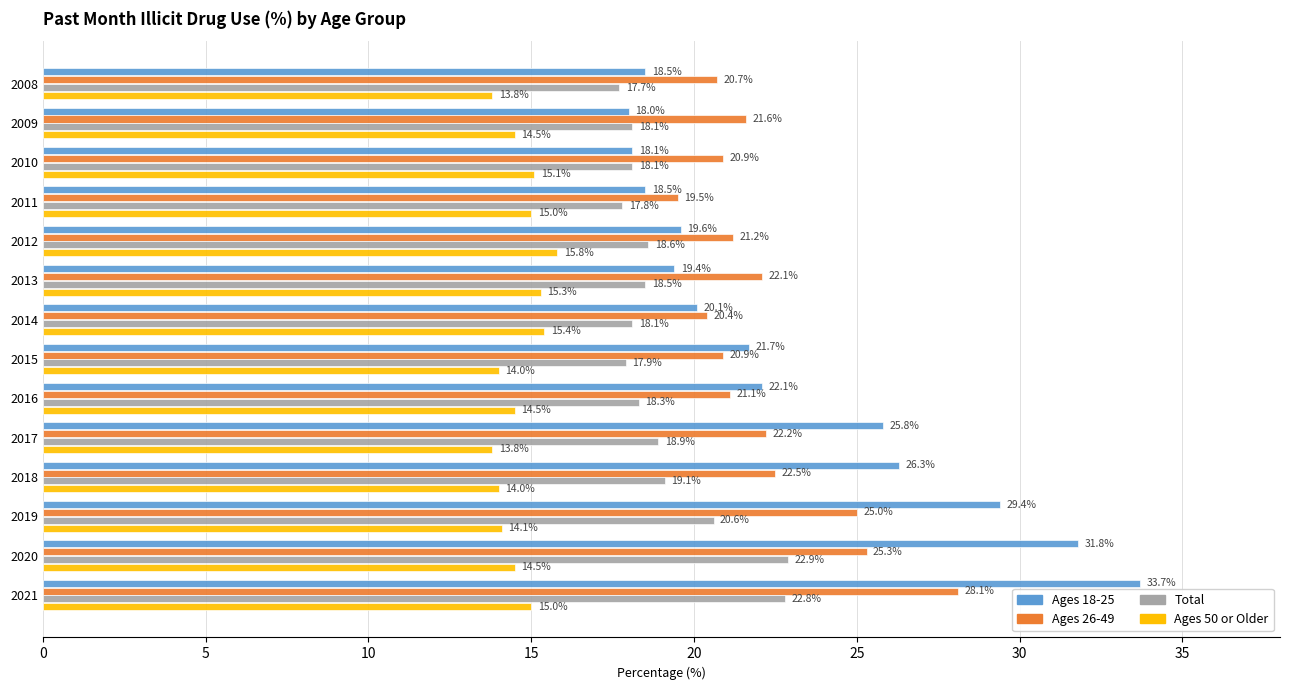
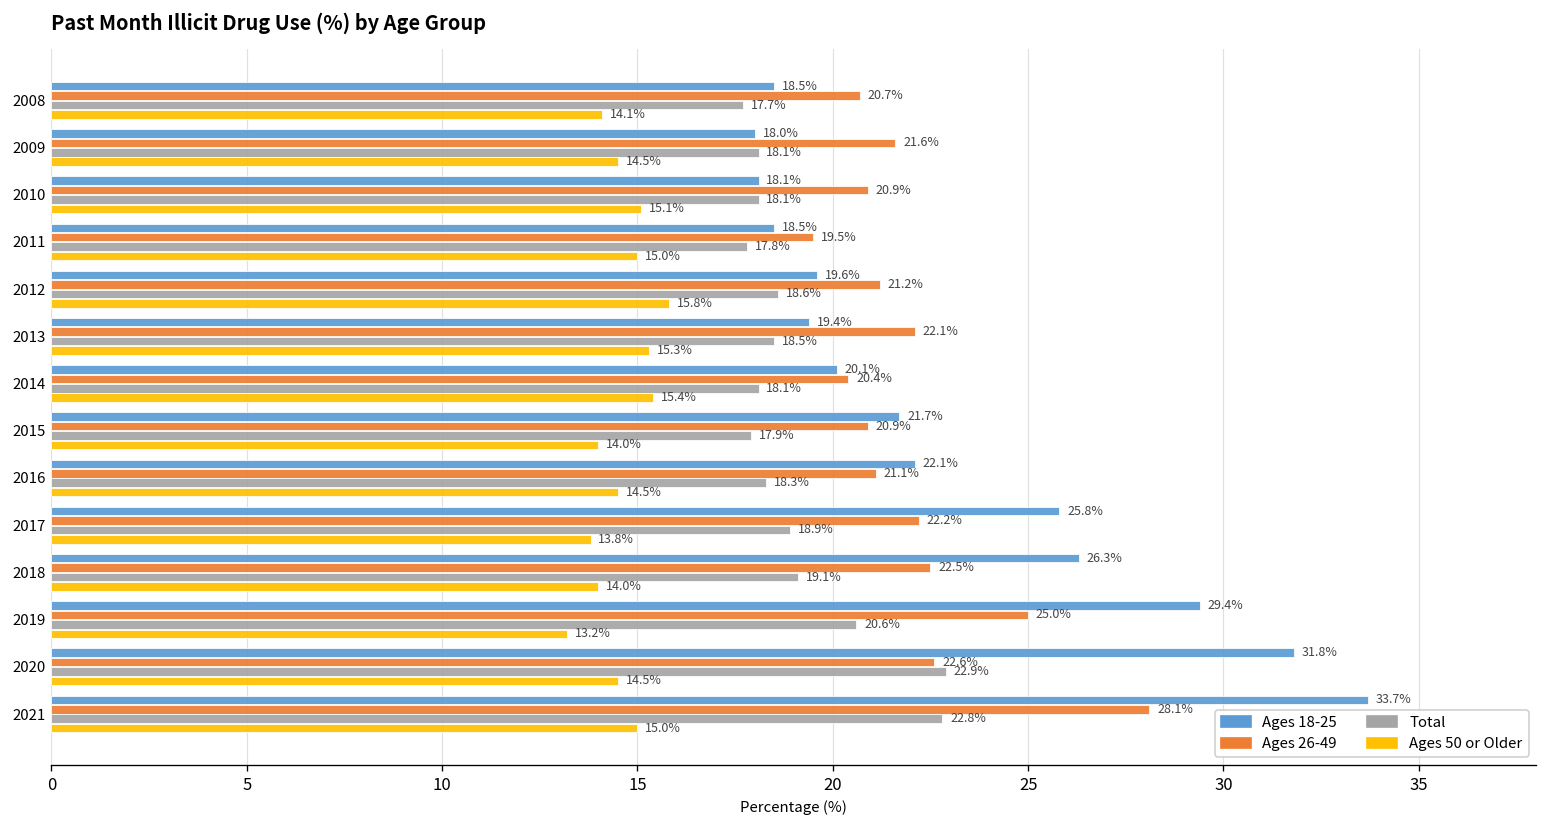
  {
    "Ages 18-25": {
      "2008": "18.5%",
      "2009": "18.0%",
      "2010": "18.1%",
      "2011": "18.5%",
      "2012": "19.6%",
      "2013": "19.4%",
      "2014": "20.1%",
      "2015": "21.7%",
      "2016": "22.1%",
      "2017": "25.8%",
      "2018": "26.3%",
      "2019": "29.4%",
      "2020": "31.8%",
      "2021": "33.7%"
    },
    "Ages 26-49": {
      "2008": "20.7%",
      "2009": "21.6%",
      "2010": "20.9%",
      "2011": "19.5%",
      "2012": "21.2%",
      "2013": "22.1%",
      "2014": "20.4%",
      "2015": "20.9%",
      "2016": "21.1%",
      "2017": "22.2%",
      "2018": "22.5%",
      "2019": "25.0%",
-     "2020": "25.3%",
+     "2020": "22.6%",
      "2021": "28.1%"
    },
    "Total": {
      "2008": "17.7%",
      "2009": "18.1%",
      "2010": "18.1%",
      "2011": "17.8%",
      "2012": "18.6%",
      "2013": "18.5%",
      "2014": "18.1%",
      "2015": "17.9%",
      "2016": "18.3%",
      "2017": "18.9%",
      "2018": "19.1%",
      "2019": "20.6%",
      "2020": "22.9%",
      "2021": "22.8%"
    },
    "Ages 50 or Older": {
-     "2008": "13.8%",
+     "2008": "14.1%",
      "2009": "14.5%",
      "2010": "15.1%",
      "2011": "15.0%",
      "2012": "15.8%",
      "2013": "15.3%",
      "2014": "15.4%",
      "2015": "14.0%",
      "2016": "14.5%",
      "2017": "13.8%",
      "2018": "14.0%",
-     "2019": "14.1%",
+     "2019": "13.2%",
      "2020": "14.5%",
      "2021": "15.0%"
    }
  }
